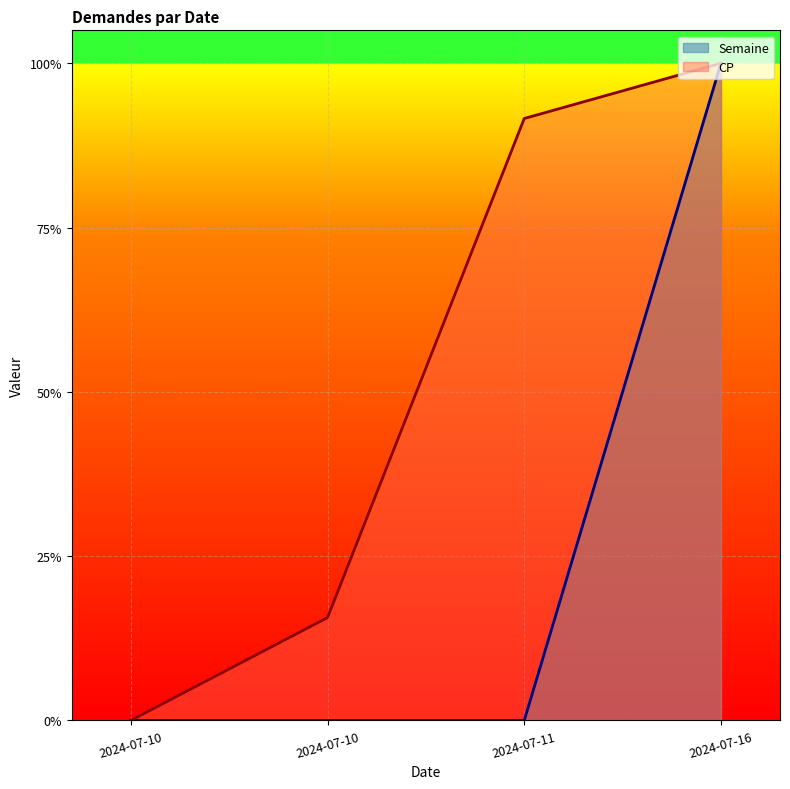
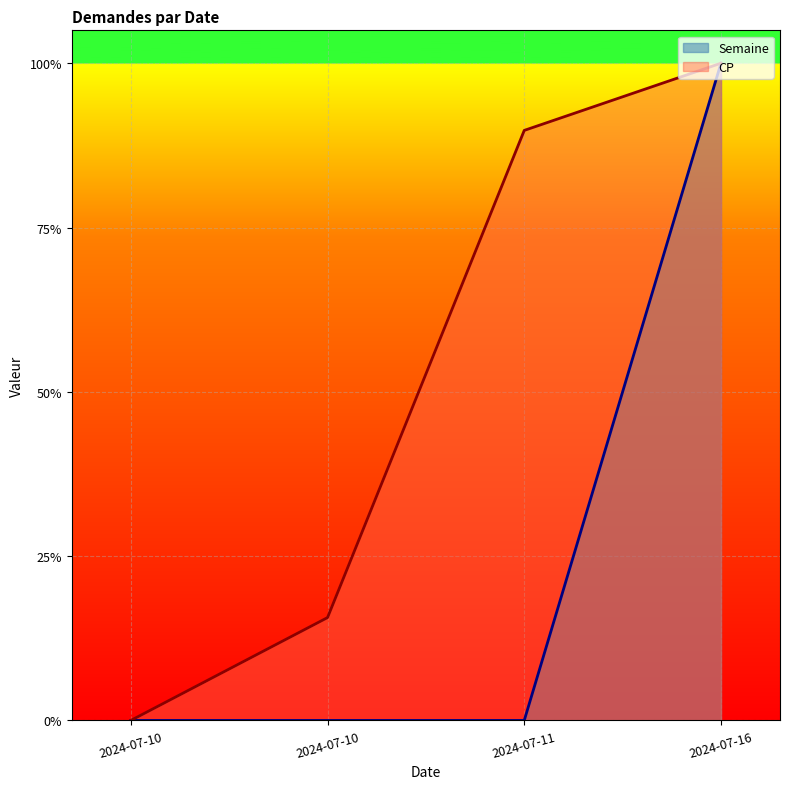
  {
    "Semaine": {
      "2024-07-11": "0%"
    },
    "CP": {
-     "2024-07-11": "92%"
+     "2024-07-11": "90%"
    }
  }
